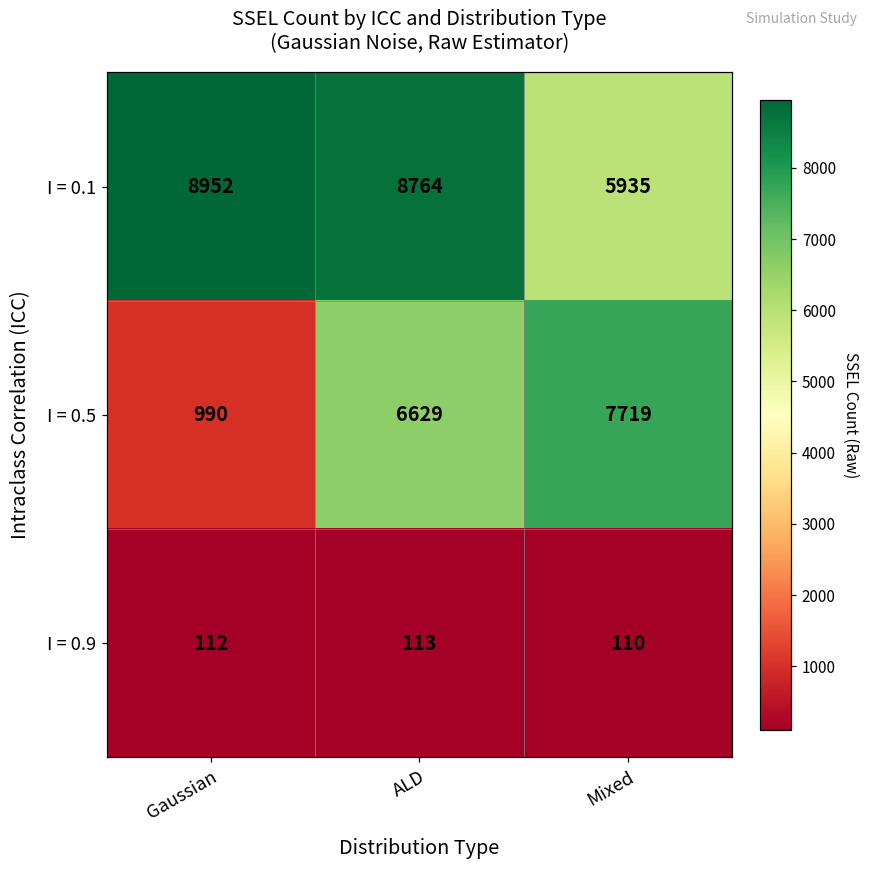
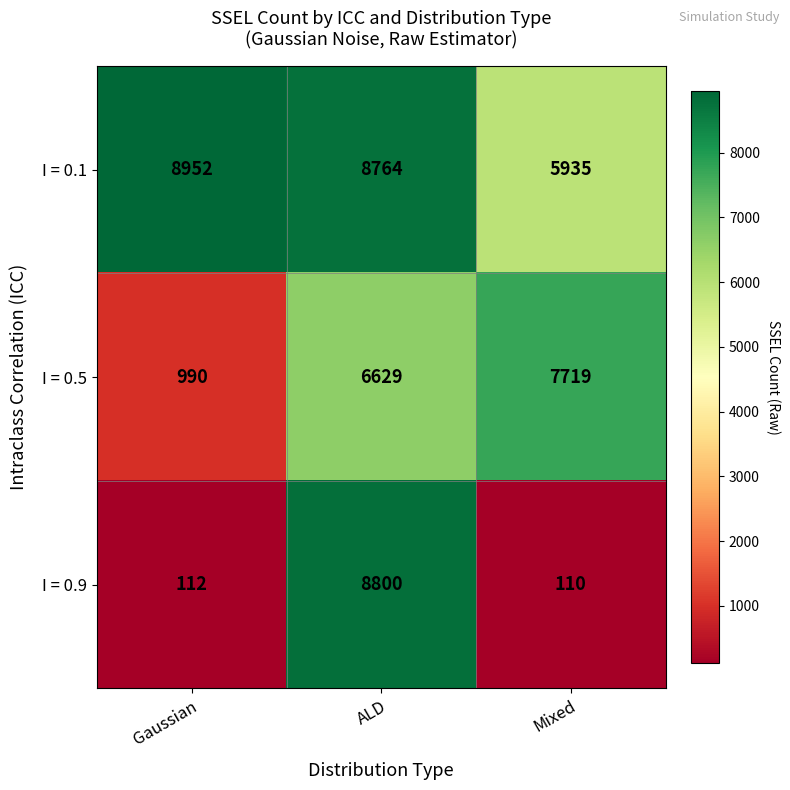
  {
    "I = 0.1": {
      "Gaussian": 8952,
      "ALD": 8764,
      "Mixed": 5935
    },
    "I = 0.5": {
      "Gaussian": 990,
      "ALD": 6629,
      "Mixed": 7719
    },
    "I = 0.9": {
      "Gaussian": 112,
-     "ALD": 113,
+     "ALD": 8800,
      "Mixed": 110
    }
  }
